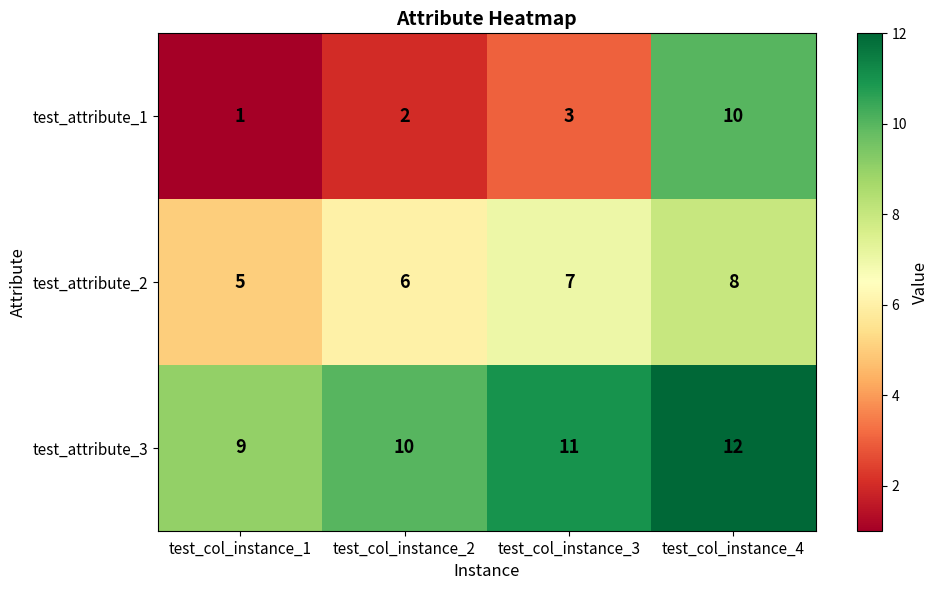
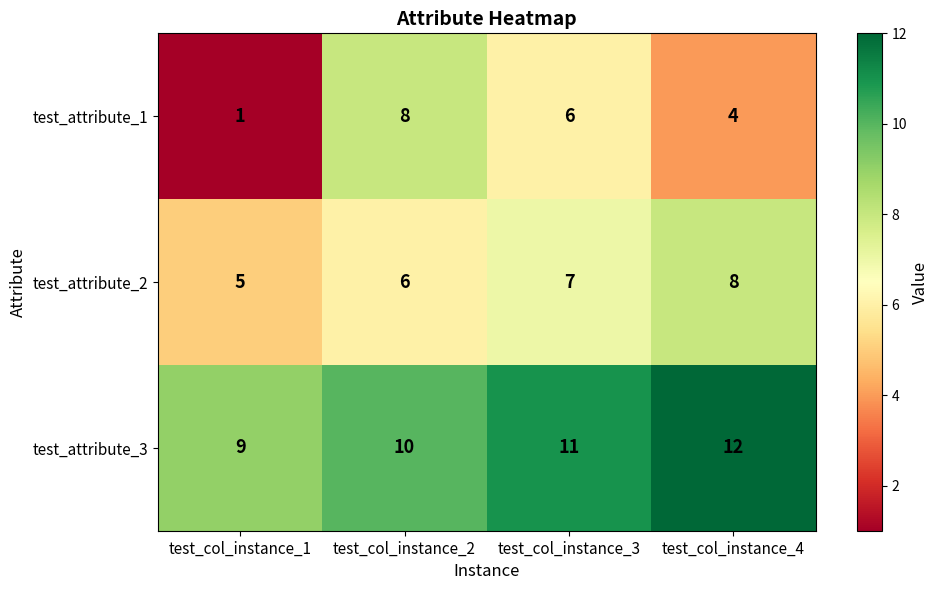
  {
    "test_attribute_1": {
      "test_col_instance_1": 1,
-     "test_col_instance_2": 2,
-     "test_col_instance_3": 3,
-     "test_col_instance_4": 10
+     "test_col_instance_2": 8,
+     "test_col_instance_3": 6,
+     "test_col_instance_4": 4
    },
    "test_attribute_2": {
      "test_col_instance_1": 5,
      "test_col_instance_2": 6,
      "test_col_instance_3": 7,
      "test_col_instance_4": 8
    },
    "test_attribute_3": {
      "test_col_instance_1": 9,
      "test_col_instance_2": 10,
      "test_col_instance_3": 11,
      "test_col_instance_4": 12
    }
  }
